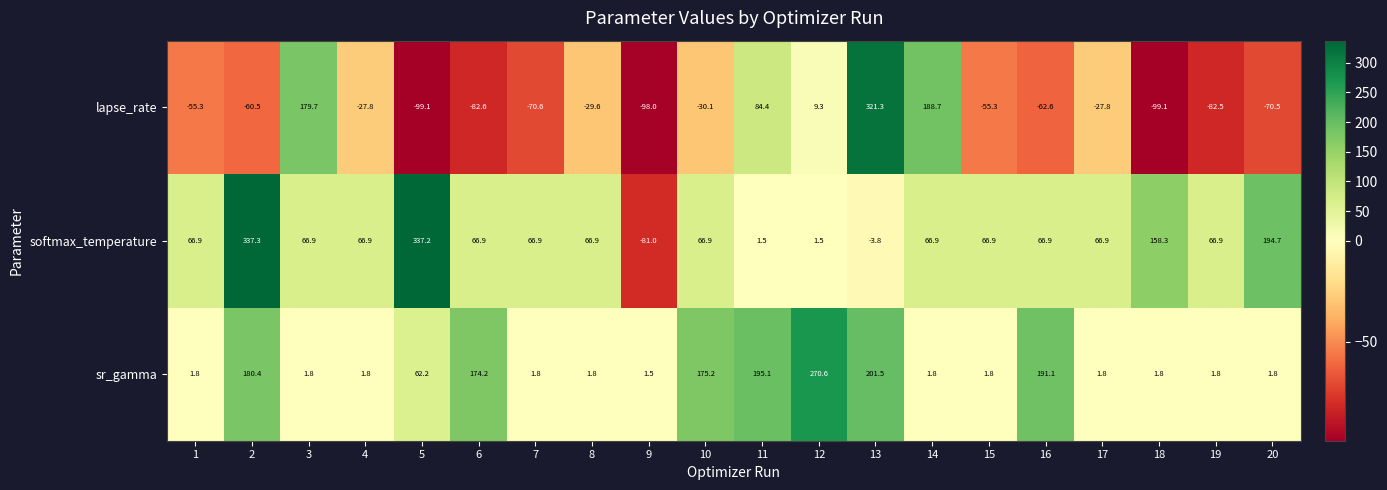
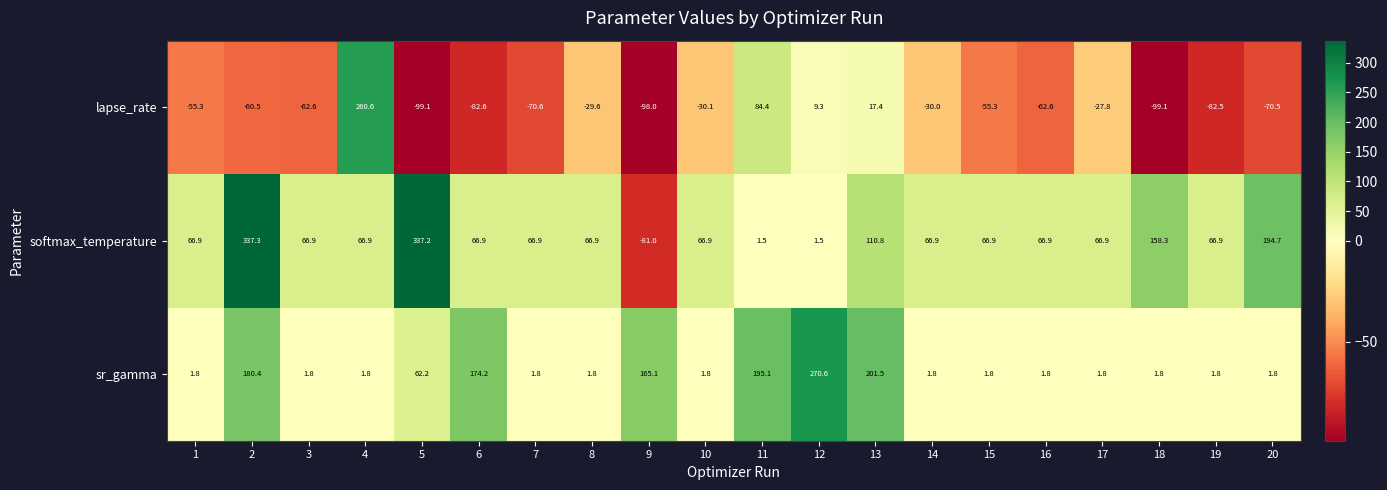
  {
    "lapse_rate": {
      "1": -55.3,
      "2": -60.5,
-     "3": 179.7,
-     "4": -27.8,
+     "3": -62.6,
+     "4": 260.6,
      "5": -99.1,
      "6": -82.6,
      "7": -70.6,
      "8": -29.6,
      "9": -98.0,
      "10": -30.1,
      "11": 84.4,
      "12": 9.3,
-     "13": 321.3,
-     "14": 188.7,
+     "13": 17.4,
+     "14": -30.0,
      "15": -55.3,
      "16": -62.6,
      "17": -27.8,
      "18": -99.1,
      "19": -82.5,
      "20": -70.5
    },
    "softmax_temperature": {
      "1": 66.9,
      "2": 337.3,
      "3": 66.9,
      "4": 66.9,
      "5": 337.2,
      "6": 66.9,
      "7": 66.9,
      "8": 66.9,
      "9": -81.0,
      "10": 66.9,
      "11": 1.5,
      "12": 1.5,
-     "13": -3.8,
+     "13": 110.8,
      "14": 66.9,
      "15": 66.9,
      "16": 66.9,
      "17": 66.9,
      "18": 158.3,
      "19": 66.9,
      "20": 194.7
    },
    "sr_gamma": {
      "1": 1.8,
      "2": 180.4,
      "3": 1.8,
      "4": 1.8,
      "5": 62.2,
      "6": 174.2,
      "7": 1.8,
      "8": 1.8,
-     "9": 1.5,
-     "10": 175.2,
+     "9": 165.1,
+     "10": 1.8,
      "11": 195.1,
      "12": 270.6,
      "13": 201.5,
      "14": 1.8,
      "15": 1.8,
-     "16": 191.1,
+     "16": 1.8,
      "17": 1.8,
      "18": 1.8,
      "19": 1.8,
      "20": 1.8
    }
  }
